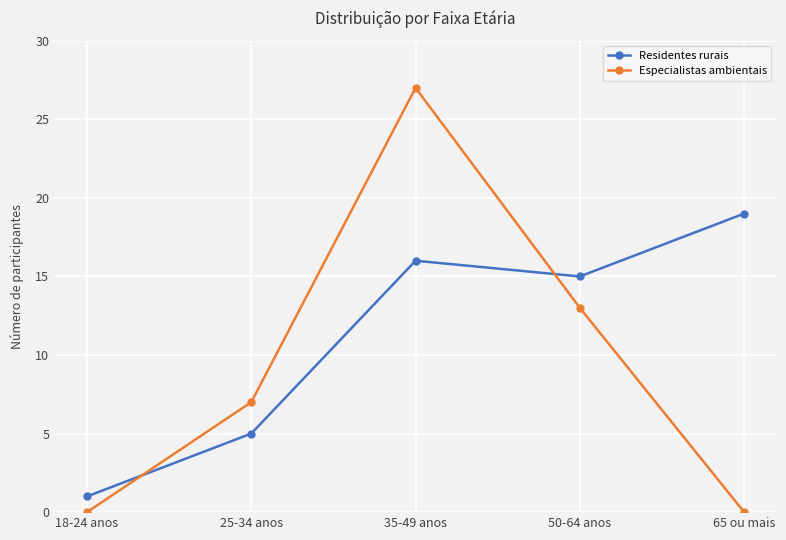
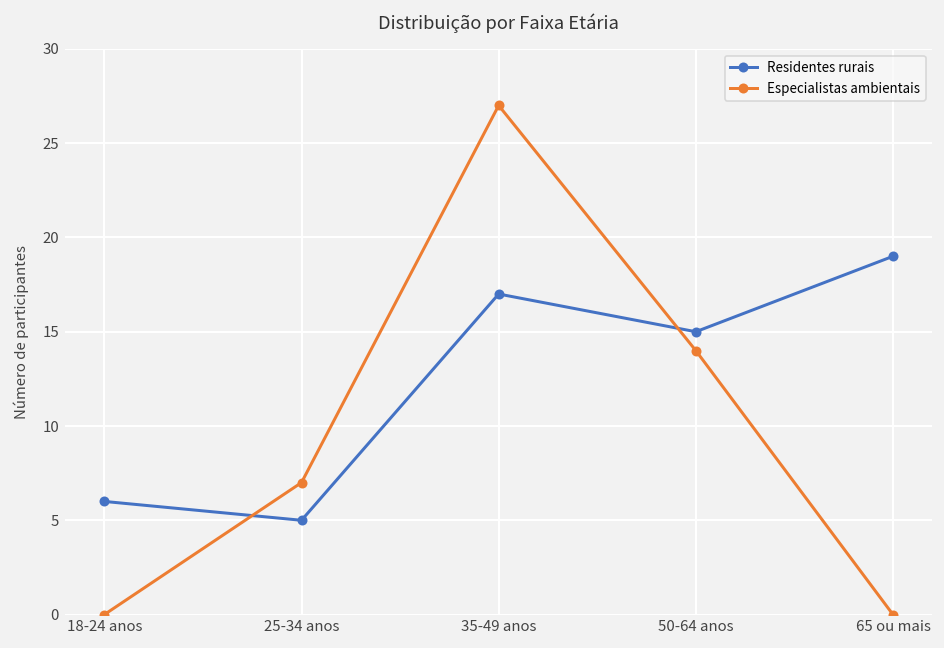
  {
    "Residentes rurais": {
-     "18-24 anos": 1,
+     "18-24 anos": 6,
      "25-34 anos": 5,
-     "35-49 anos": 16,
+     "35-49 anos": 17,
      "50-64 anos": 15,
      "65 ou mais": 19
    },
    "Especialistas ambientais": {
      "18-24 anos": 0,
      "25-34 anos": 7,
      "35-49 anos": 27,
-     "50-64 anos": 13,
+     "50-64 anos": 14,
      "65 ou mais": 0
    }
  }
